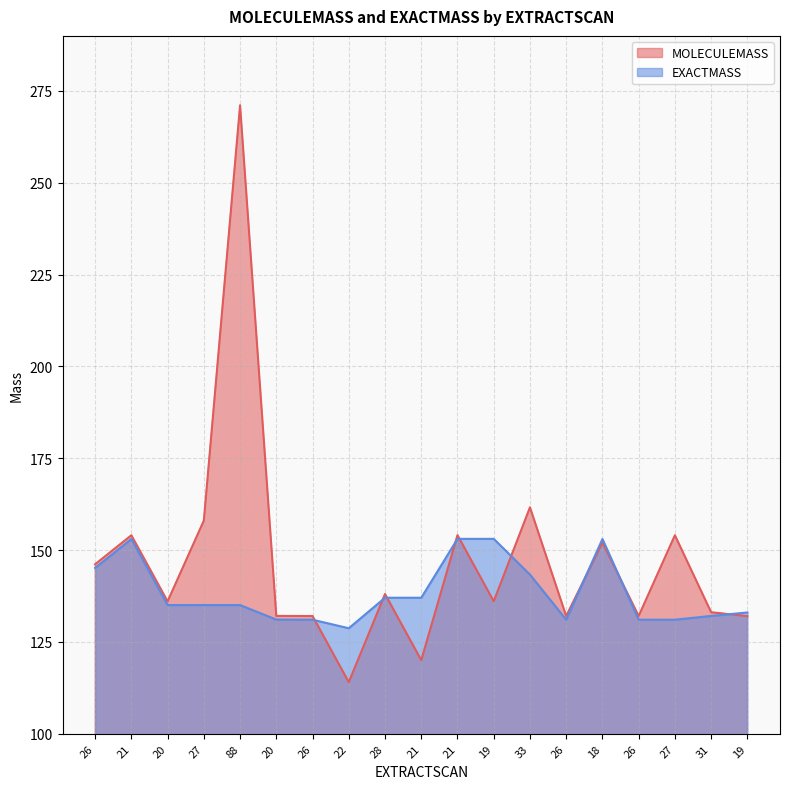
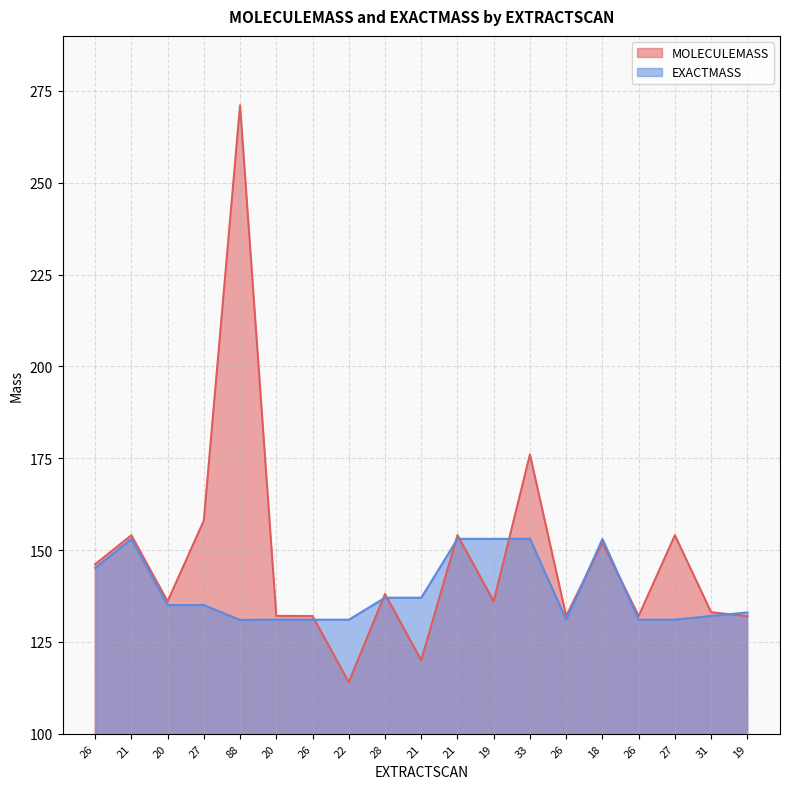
  {
    "MOLECULEMASS": {
      "88": 271,
      "22": 114,
      "28": 138,
-     "33": 162,
+     "33": 176,
      "18": 152,
      "31": 133
    },
    "EXACTMASS": {
-     "88": 135,
-     "22": 129,
+     "88": 131,
+     "22": 131,
      "28": 137,
-     "33": 143,
+     "33": 153,
      "18": 153,
      "31": 132
    }
  }
